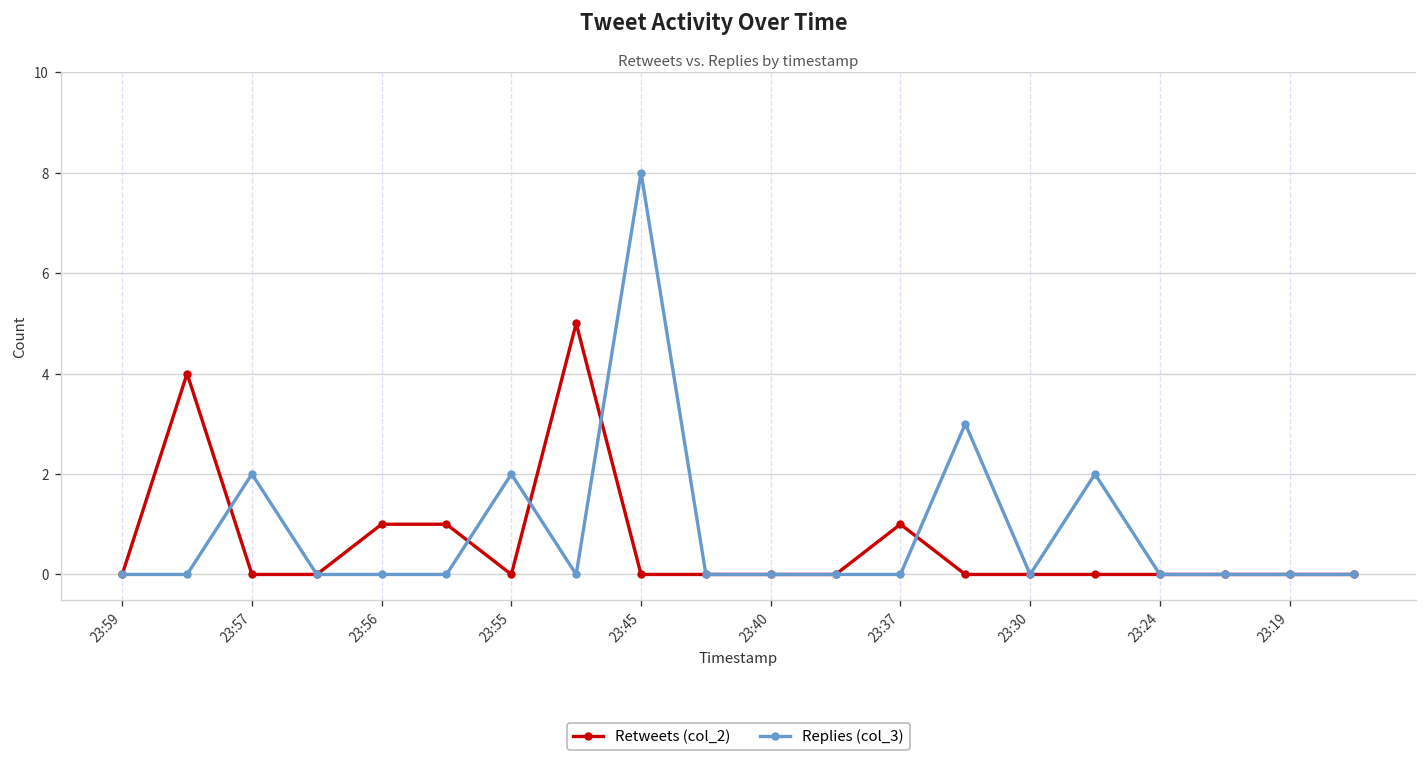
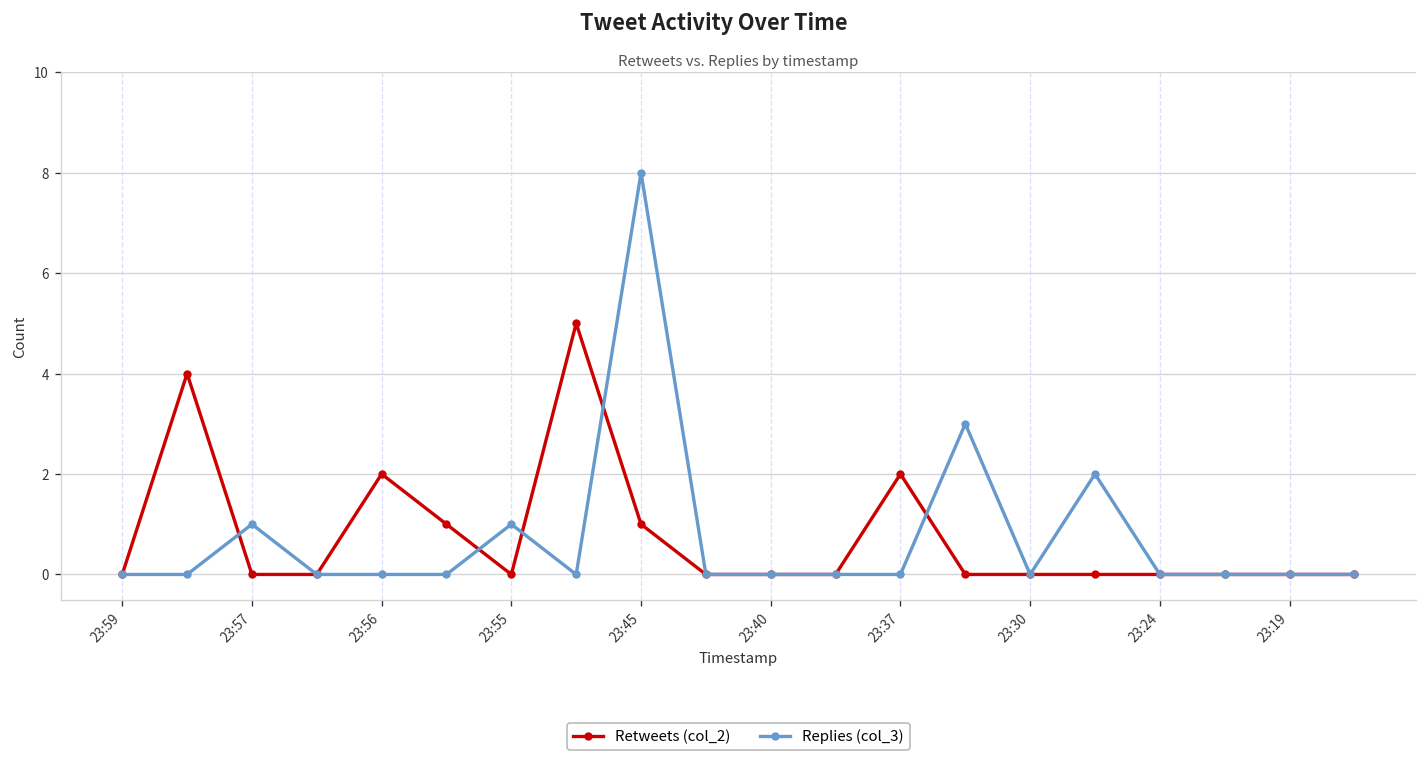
  {
    "Retweets (col_2)": {
      "23:57": 0,
-     "23:56": 1,
+     "23:56": 2,
      "23:55": 0,
-     "23:45": 0,
-     "23:37": 1
+     "23:45": 1,
+     "23:37": 2
    },
    "Replies (col_3)": {
-     "23:57": 2,
+     "23:57": 1,
      "23:56": 0,
-     "23:55": 2,
+     "23:55": 1,
      "23:45": 8,
      "23:37": 0
    }
  }
